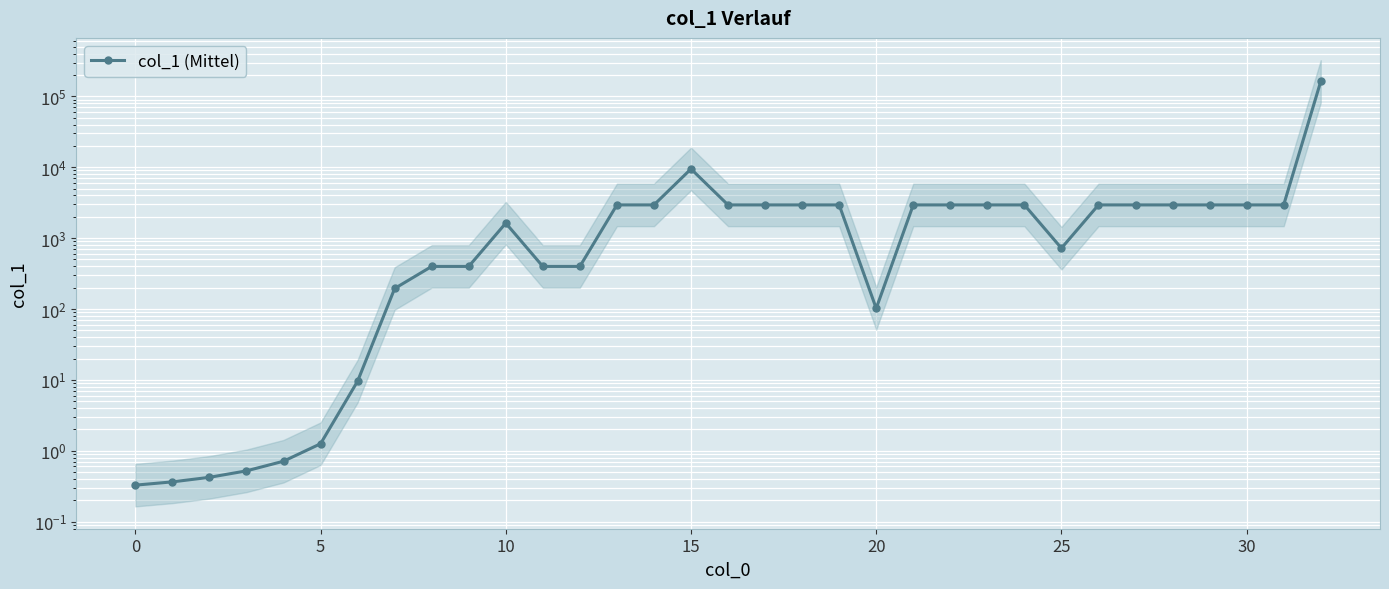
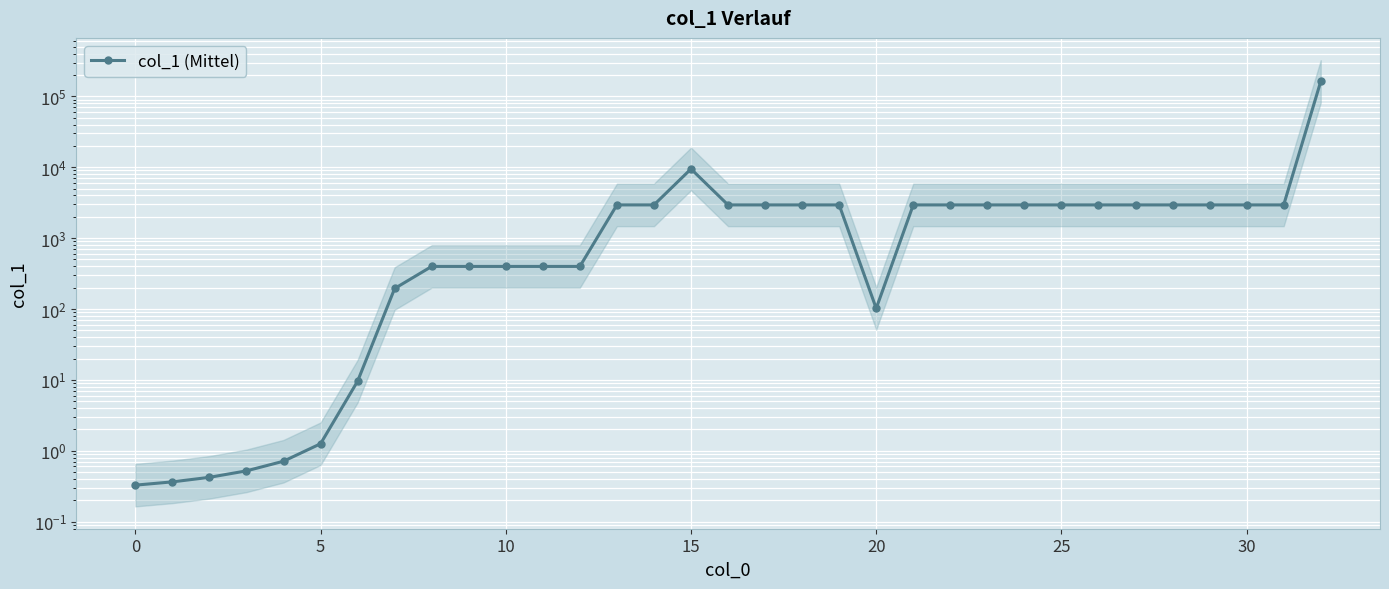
  {
    "col_1 (Mittel)": {
      "0": 0.3,
      "5": 1.3,
-     "10": 1600,
+     "10": 400,
      "15": 9000,
      "20": 100,
-     "25": 700,
+     "25": 2900,
      "30": 2900
    }
  }
